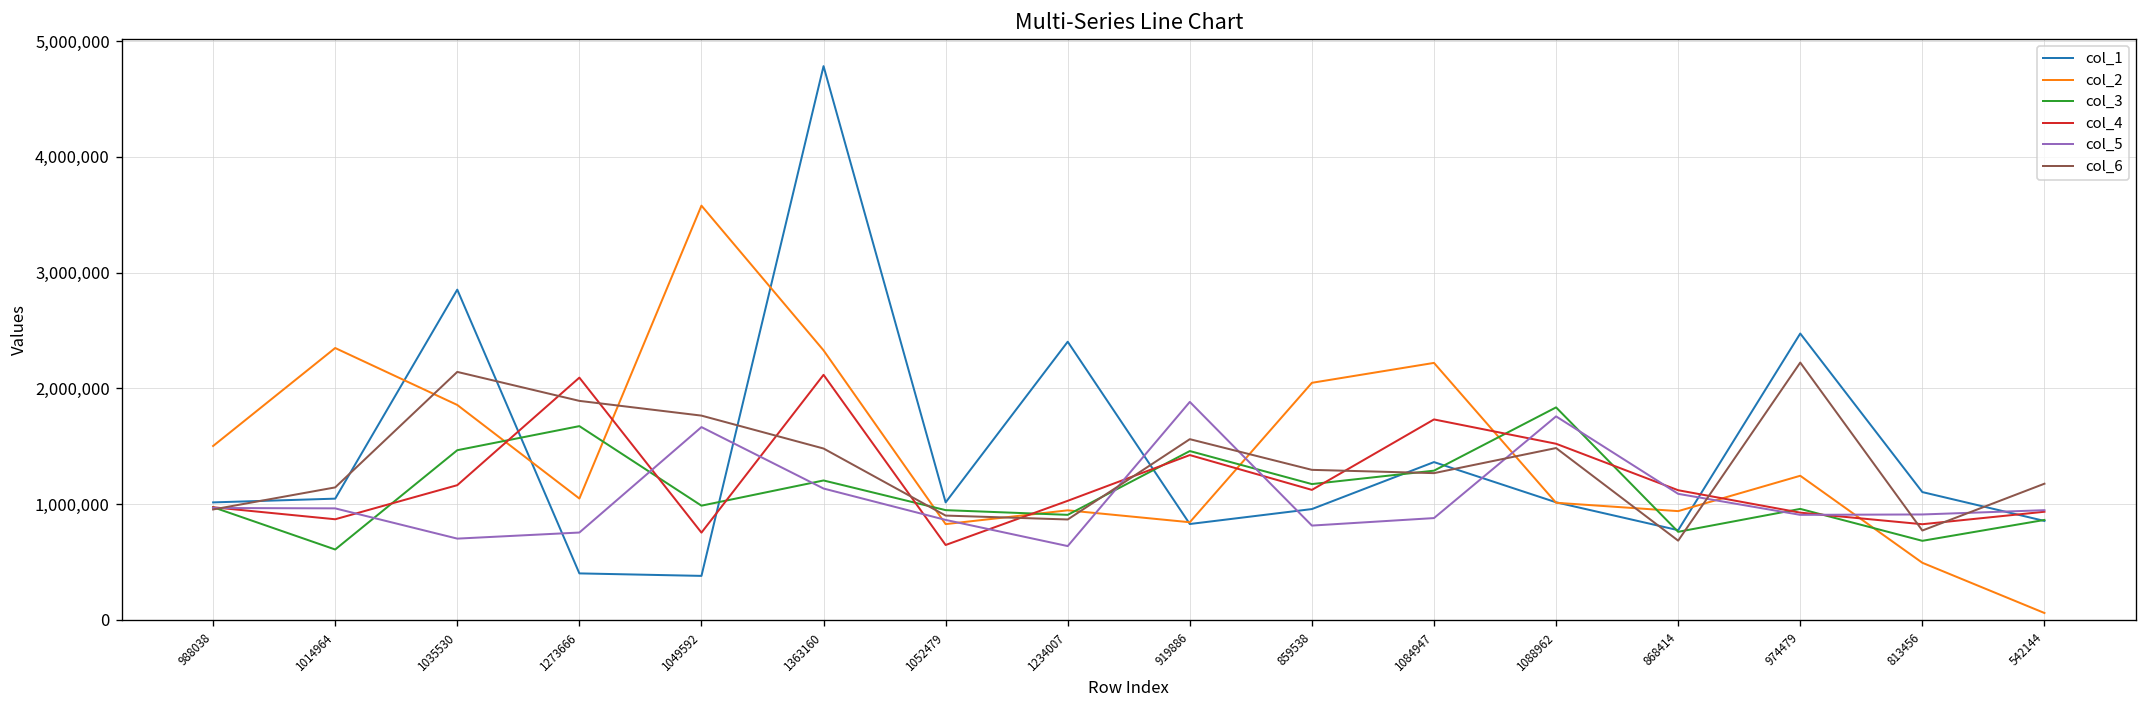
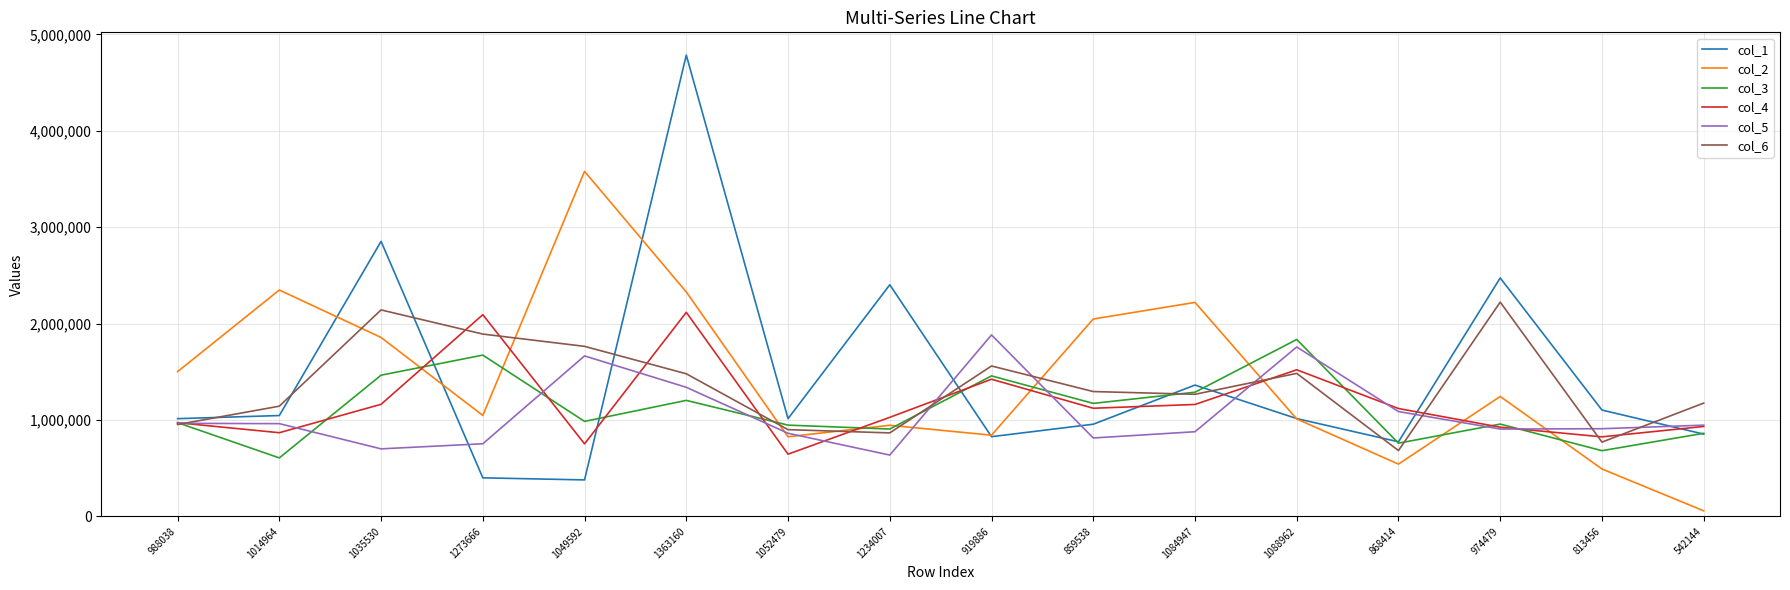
  {
    "col_1": {
      "988038": "1,000,000",
      "1014964": "1,000,000",
      "1035530": "2,900,000",
      "1273666": "400,000",
      "1049592": "400,000",
      "1363160": "4,800,000",
      "1052479": "1,000,000",
      "1234007": "2,400,000",
      "859538": "1,000,000",
      "1084947": "1,400,000",
      "974479": "2,500,000",
      "813456": "1,100,000"
    },
    "col_2": {
      "988038": "1,500,000",
      "1014964": "2,300,000",
      "1035530": "1,900,000",
      "1273666": "1,000,000",
      "1049592": "3,600,000",
      "1363160": "2,300,000",
      "1052479": "800,000",
      "1234007": "900,000",
      "859538": "2,000,000",
      "1084947": "2,200,000",
-     "868414": "900,000",
+     "868414": "500,000",
      "974479": "1,200,000",
      "813456": "500,000",
      "542144": "100,000"
    },
    "col_3": {
      "1014964": "600,000",
      "1035530": "1,500,000",
      "1273666": "1,700,000",
      "1049592": "1,000,000",
      "1363160": "1,200,000",
      "1052479": "900,000",
      "1234007": "900,000",
      "919886": "1,500,000",
      "859538": "1,200,000",
      "1088962": "1,800,000",
      "974479": "1,000,000",
      "813456": "700,000"
    },
    "col_4": {
      "1014964": "900,000",
      "1035530": "1,200,000",
      "1273666": "2,100,000",
      "1049592": "800,000",
      "1363160": "2,100,000",
      "1052479": "600,000",
      "1234007": "1,000,000",
      "919886": "1,400,000",
      "859538": "1,100,000",
-     "1084947": "1,700,000",
+     "1084947": "1,200,000",
      "1088962": "1,500,000",
      "868414": "1,100,000",
      "813456": "800,000"
    },
    "col_5": {
      "1014964": "1,000,000",
      "1035530": "700,000",
      "1273666": "800,000",
      "1049592": "1,700,000",
-     "1363160": "1,100,000",
+     "1363160": "1,300,000",
      "1052479": "900,000",
      "1234007": "600,000",
      "919886": "1,900,000",
      "859538": "800,000",
      "1084947": "900,000",
      "1088962": "1,800,000",
      "868414": "1,100,000",
      "813456": "900,000"
    },
    "col_6": {
      "1014964": "1,100,000",
      "1035530": "2,100,000",
      "1273666": "1,900,000",
      "1049592": "1,800,000",
      "1363160": "1,500,000",
      "1052479": "900,000",
      "1234007": "900,000",
      "919886": "1,600,000",
      "859538": "1,300,000",
      "1088962": "1,500,000",
      "868414": "700,000",
      "974479": "2,200,000",
      "813456": "800,000",
      "542144": "1,200,000"
    }
  }
